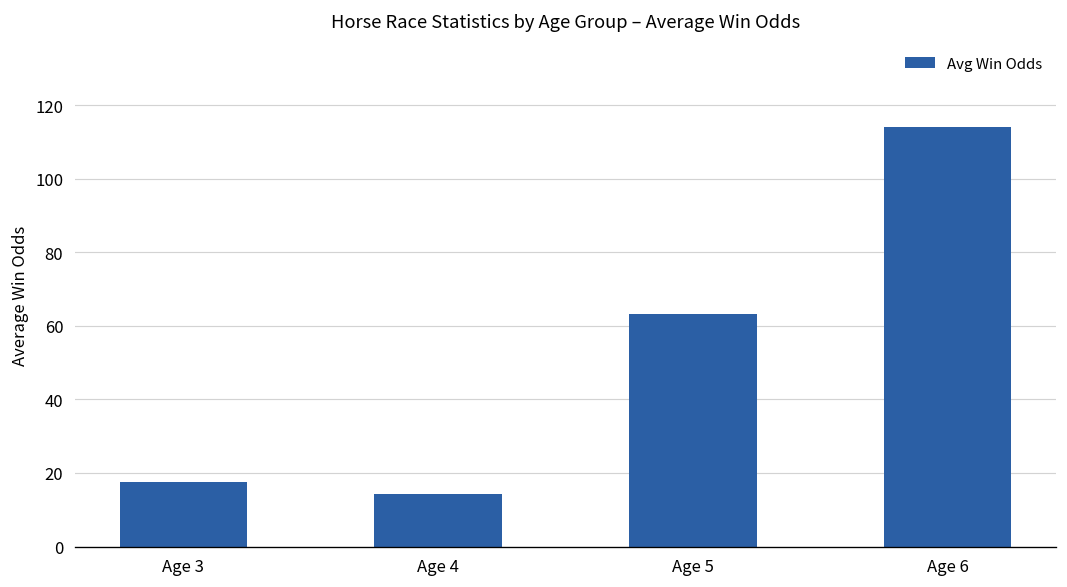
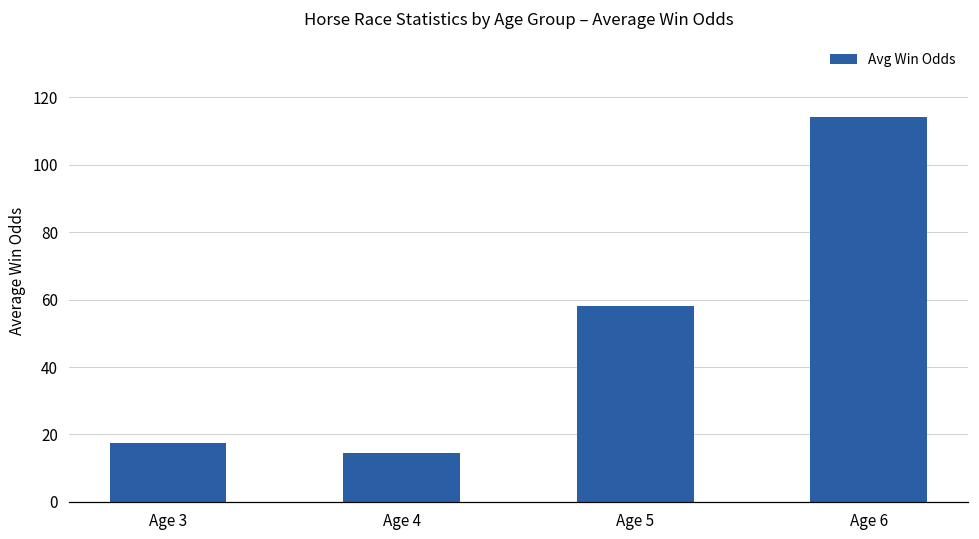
  {
    "Age 3": 18,
    "Age 4": 14,
-   "Age 5": 63,
+   "Age 5": 58,
    "Age 6": 114
  }
